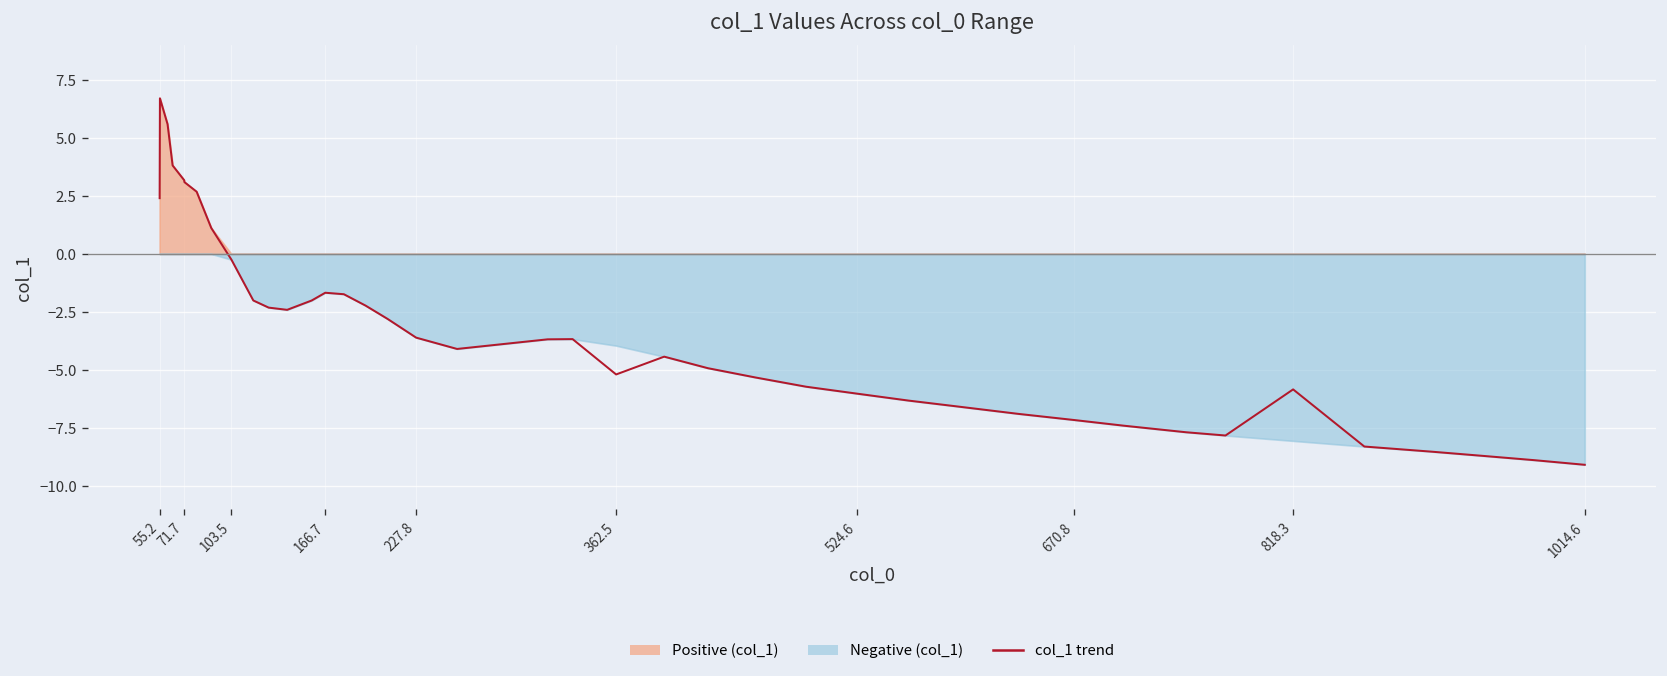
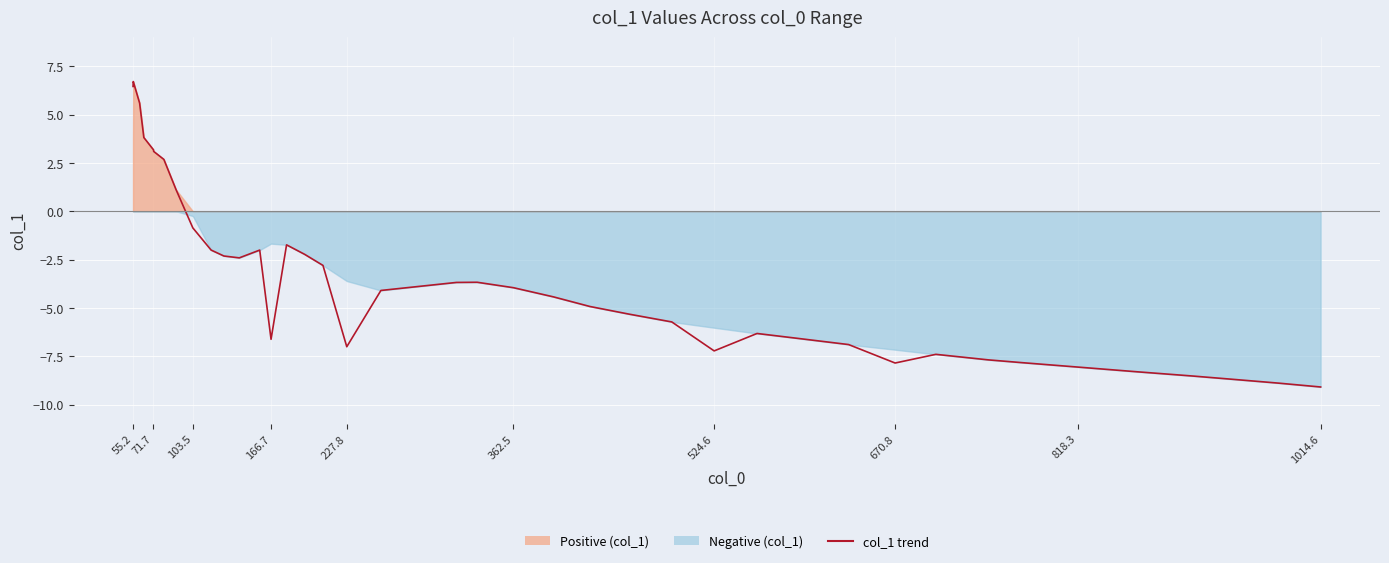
  {
    "col_1 trend": {
-     "55.2": 2.4,
-     "103.5": -0.2,
-     "166.7": -1.7,
-     "227.8": -3.6,
-     "362.5": -5.2,
-     "524.6": -6.0,
-     "670.8": -7.2,
-     "818.3": -5.8,
+     "55.2": 6.5,
+     "103.5": -0.9,
+     "166.7": -6.6,
+     "227.8": -7.0,
+     "362.5": -4.0,
+     "524.6": -7.2,
+     "670.8": -7.9,
+     "818.3": -8.1,
      "1014.6": -9.1
    },
    "Positive (col_1)": {
-     "55.2": 6.5
+     "55.2": 3.7
    }
  }
